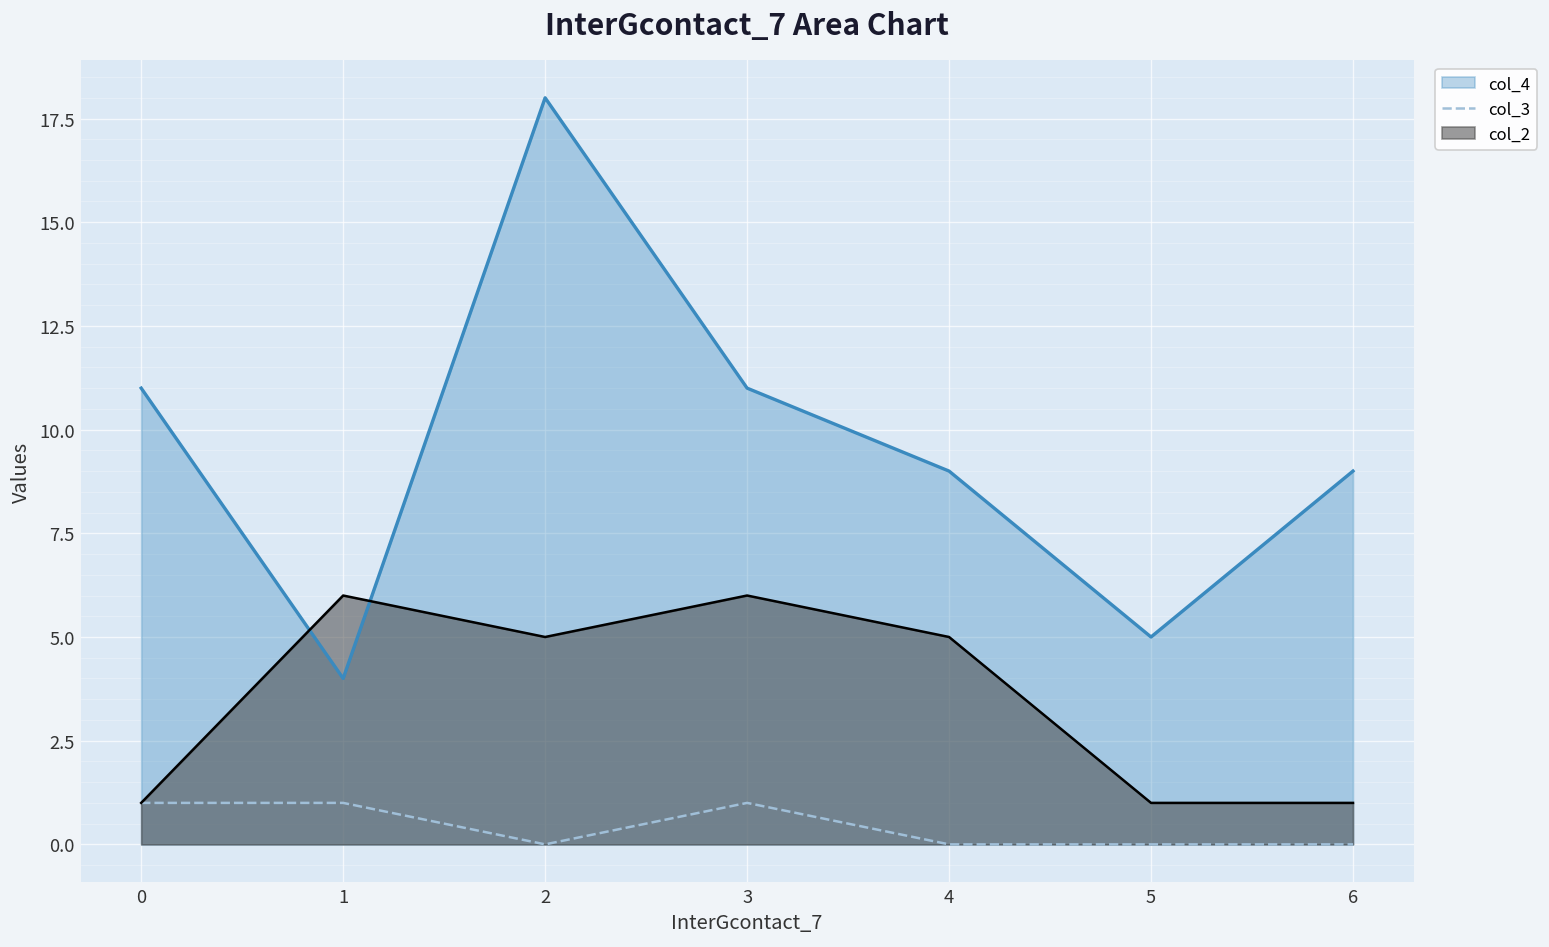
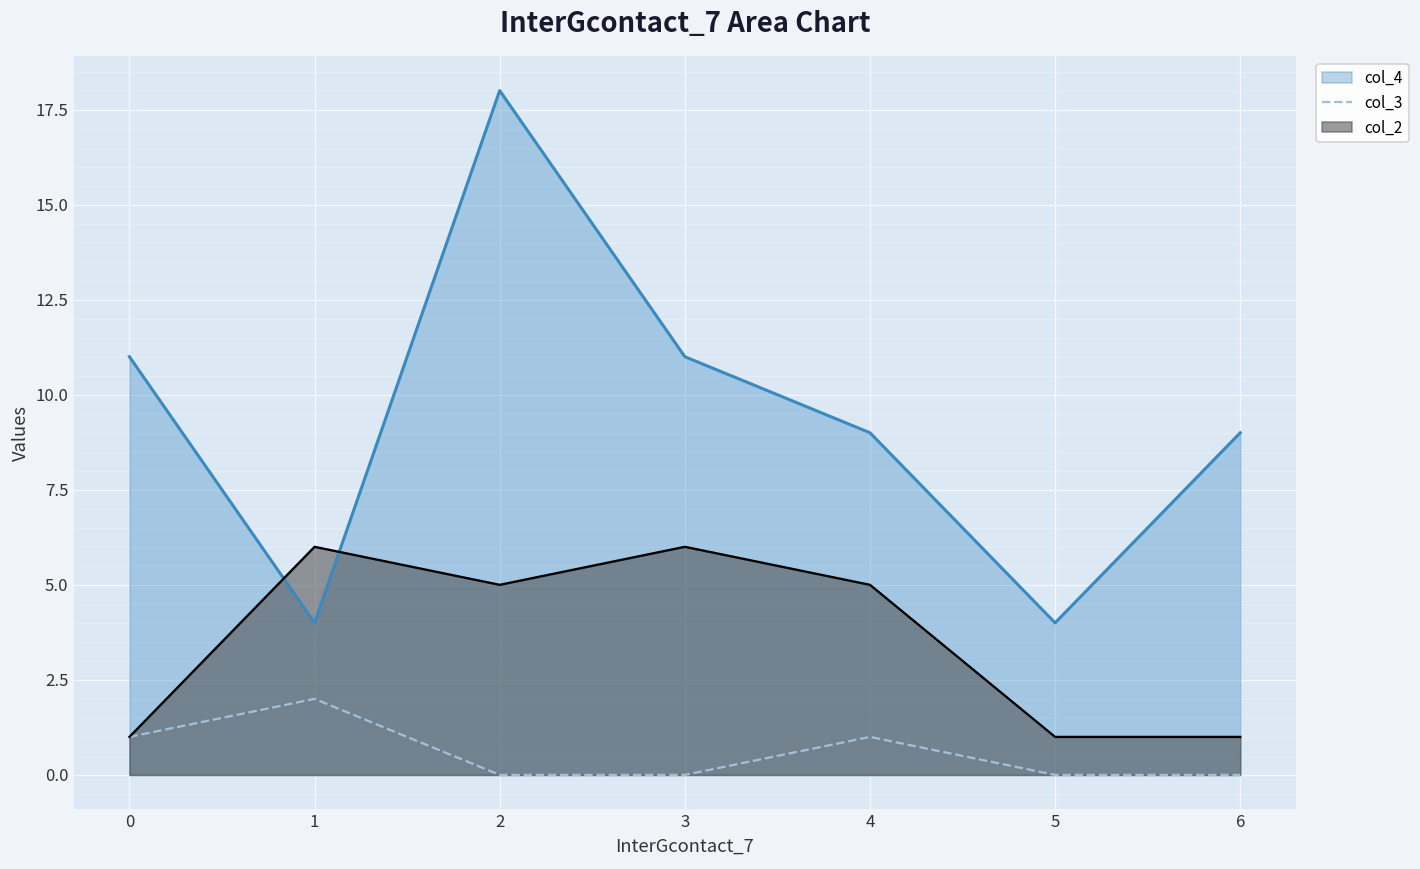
  {
    "col_4": {
      "0": 11,
      "1": 4,
      "2": 18,
      "3": 11,
      "4": 9,
-     "5": 5,
+     "5": 4,
      "6": 9
    },
    "col_3": {
-     "1": 1,
+     "1": 2,
      "2": 0,
-     "3": 1,
-     "4": 0,
+     "3": 0,
+     "4": 1,
      "5": 0,
      "6": 0
    },
    "col_2": {
      "1": 6,
      "2": 5,
      "3": 6,
      "4": 5,
      "5": 1,
      "6": 1
    }
  }
